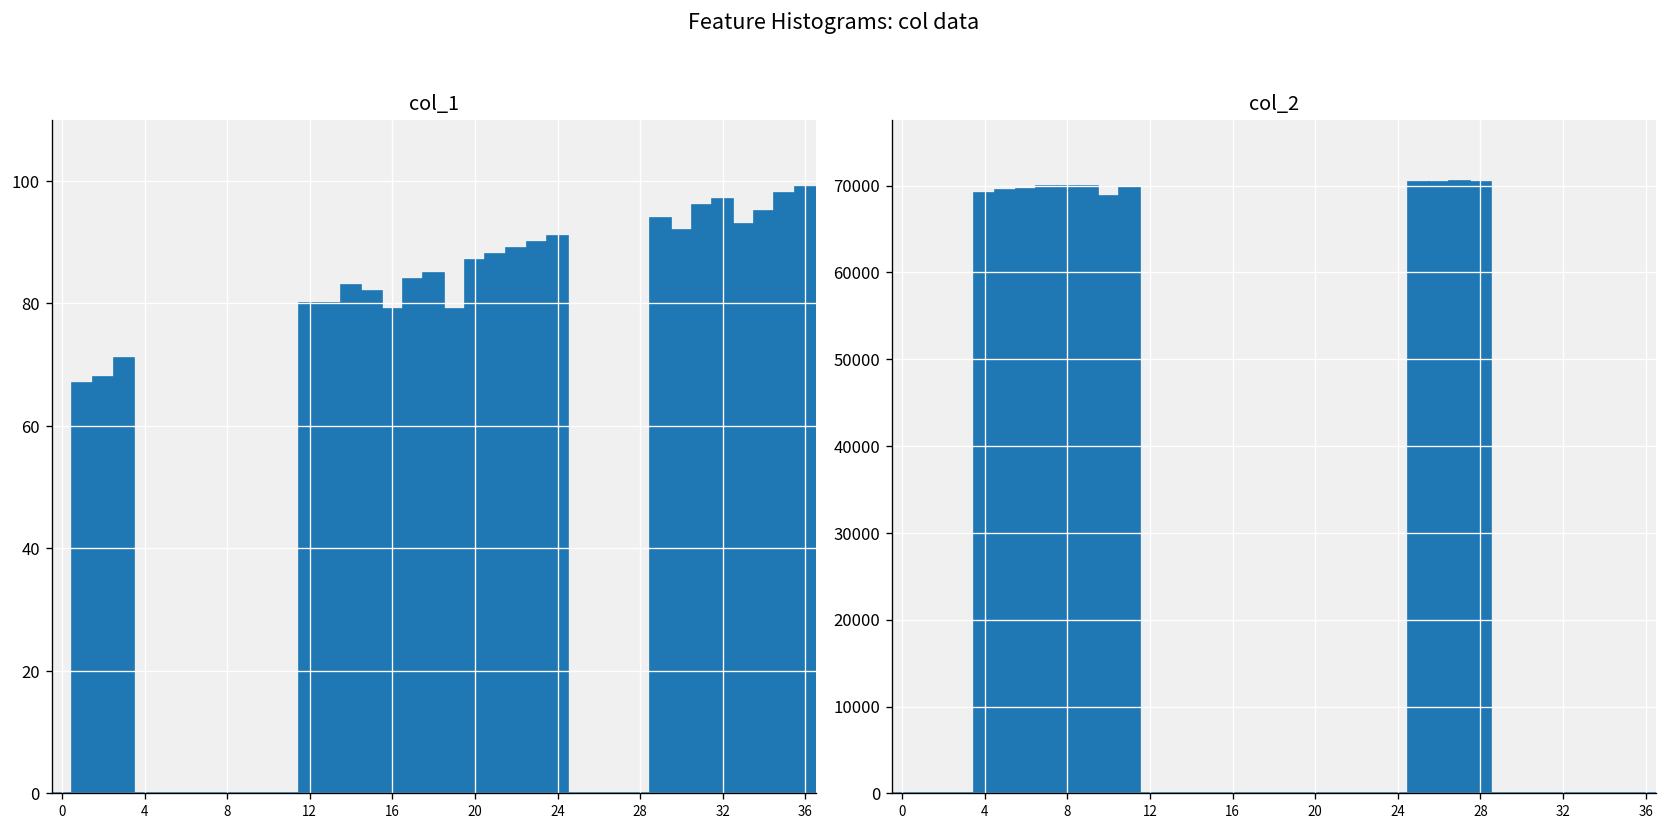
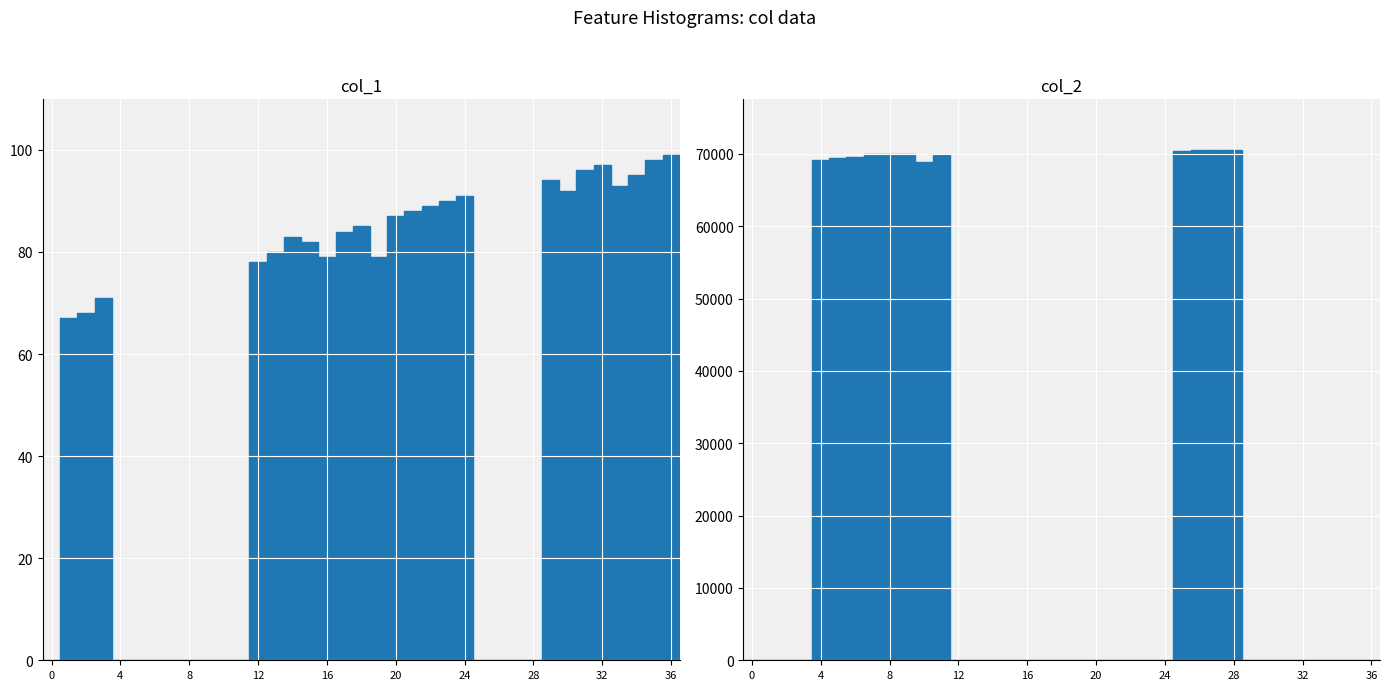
  {
    "col_1": {
      "0": 0,
      "4": 0,
      "8": 0,
-     "12": 80,
+     "12": 78,
      "16": 79,
      "20": 87,
      "24": 91,
      "28": 0,
      "32": 97,
      "36": 99
    },
    "col_2": {
      "0": 0,
      "4": 69000,
      "8": 70000,
      "12": 0,
      "16": 0,
      "20": 0,
      "24": 0,
      "28": 70000,
      "32": 0,
      "36": 0
    }
  }
